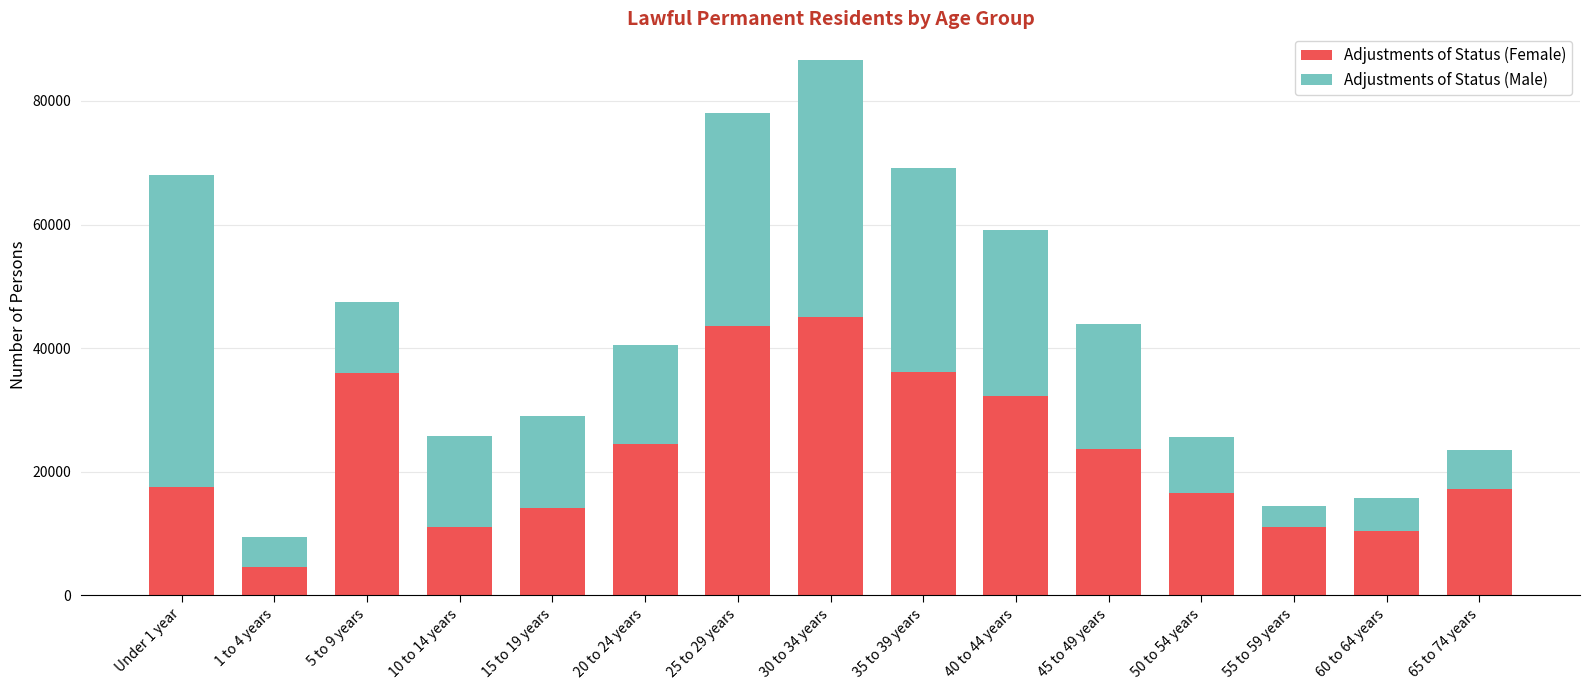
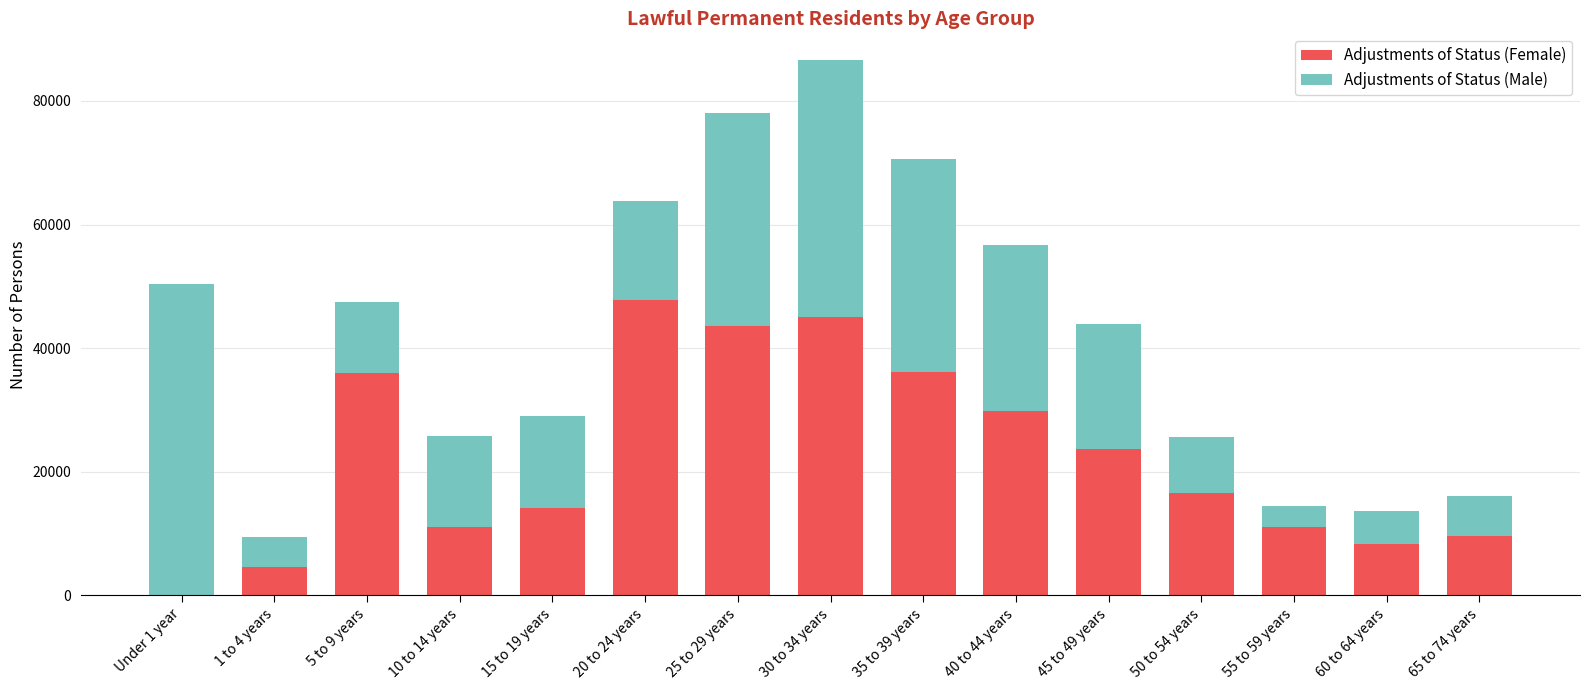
  {
    "Adjustments of Status (Female)": {
-     "Under 1 year": 18000,
+     "Under 1 year": 0,
      "1 to 4 years": 5000,
      "5 to 9 years": 36000,
      "10 to 14 years": 11000,
      "15 to 19 years": 14000,
-     "20 to 24 years": 25000,
+     "20 to 24 years": 48000,
      "25 to 29 years": 44000,
      "30 to 34 years": 45000,
      "35 to 39 years": 36000,
-     "40 to 44 years": 32000,
+     "40 to 44 years": 30000,
      "45 to 49 years": 24000,
      "50 to 54 years": 17000,
      "55 to 59 years": 11000,
-     "60 to 64 years": 10000,
-     "65 to 74 years": 17000
+     "60 to 64 years": 8000,
+     "65 to 74 years": 10000
    },
    "Adjustments of Status (Male)": {
      "Under 1 year": 50000,
      "1 to 4 years": 5000,
      "5 to 9 years": 11000,
      "10 to 14 years": 15000,
      "15 to 19 years": 15000,
      "20 to 24 years": 16000,
      "25 to 29 years": 34000,
      "30 to 34 years": 42000,
-     "35 to 39 years": 33000,
+     "35 to 39 years": 34000,
      "40 to 44 years": 27000,
      "45 to 49 years": 20000,
      "50 to 54 years": 9000,
      "55 to 59 years": 3000,
      "60 to 64 years": 5000,
      "65 to 74 years": 6000
    }
  }
